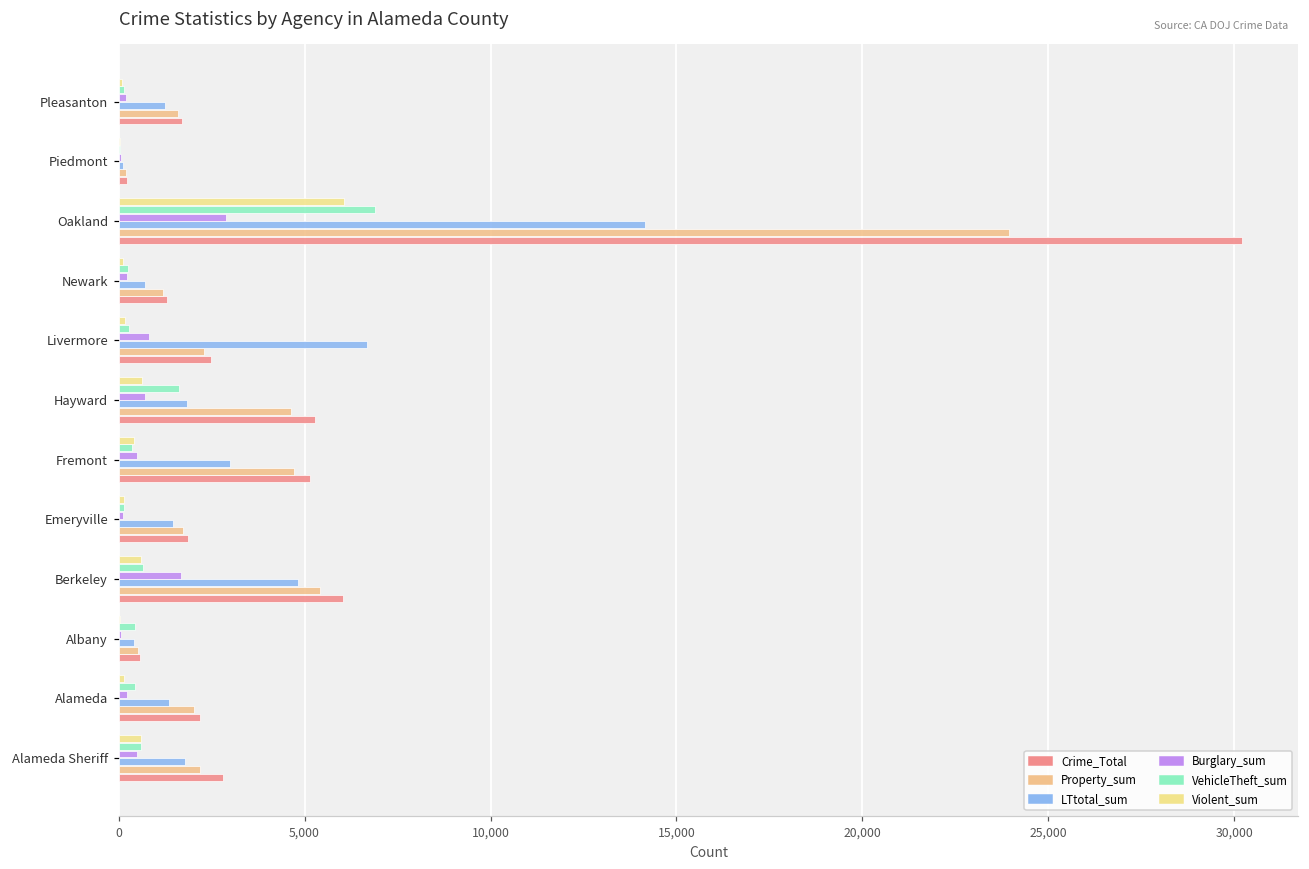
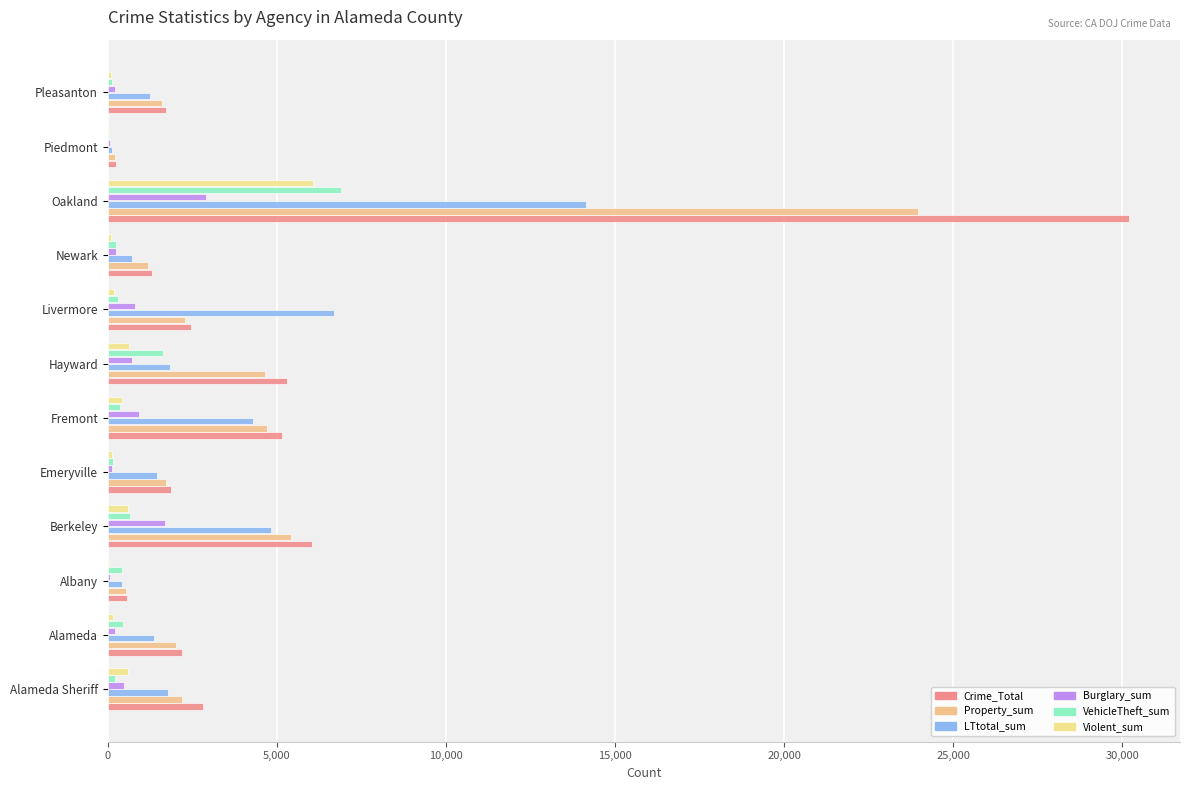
  {
    "LTtotal_sum": {
      "Pleasanton": "1,300",
      "Piedmont": "100",
      "Oakland": "14,200",
      "Newark": "700",
      "Livermore": "6,700",
      "Hayward": "1,800",
-     "Fremont": "3,000",
+     "Fremont": "4,300",
      "Emeryville": "1,400",
      "Berkeley": "4,800",
      "Albany": "400",
      "Alameda": "1,400",
      "Alameda Sheriff": "1,800"
    },
    "Burglary_sum": {
      "Pleasanton": "200",
      "Oakland": "2,900",
      "Newark": "200",
      "Livermore": "800",
      "Hayward": "700",
-     "Fremont": "500",
+     "Fremont": "900",
      "Emeryville": "100",
      "Berkeley": "1,700",
      "Alameda": "200",
      "Alameda Sheriff": "500"
    },
    "VehicleTheft_sum": {
      "Pleasanton": "100",
      "Oakland": "6,900",
      "Newark": "200",
      "Livermore": "300",
      "Hayward": "1,600",
      "Fremont": "400",
      "Emeryville": "100",
      "Berkeley": "700",
      "Albany": "400",
      "Alameda": "400",
-     "Alameda Sheriff": "600"
+     "Alameda Sheriff": "200"
    }
  }
